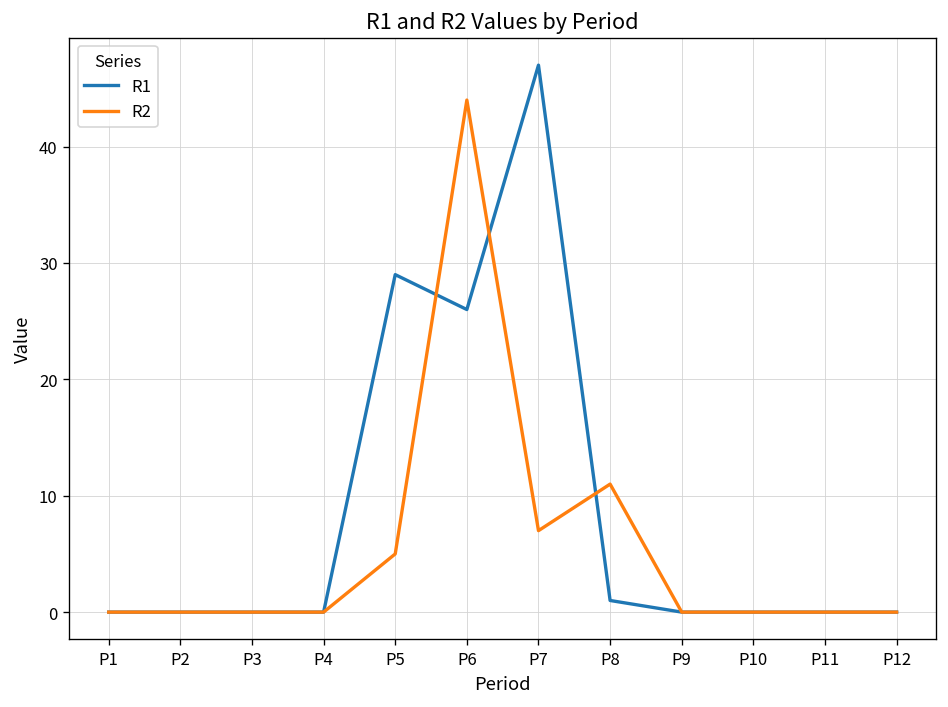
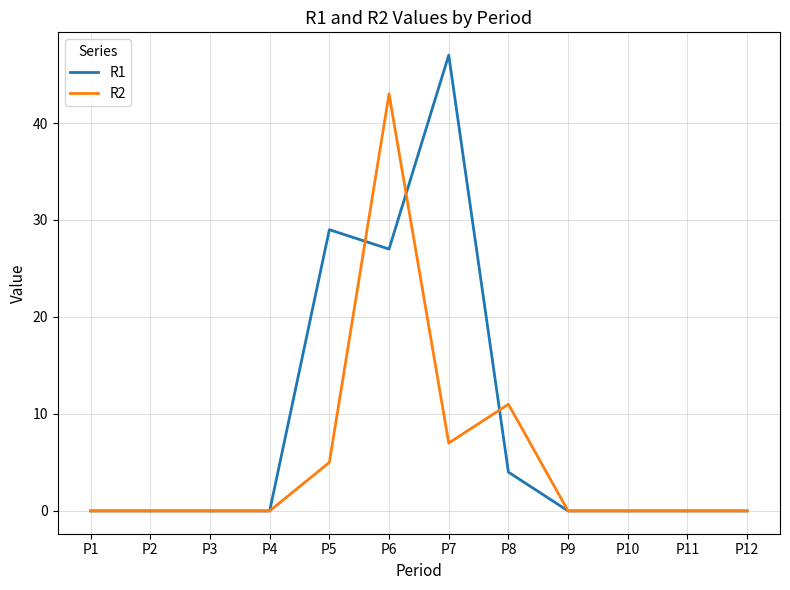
  {
    "R1": {
      "P5": 29,
-     "P6": 26,
+     "P6": 27,
      "P7": 47,
-     "P8": 1
+     "P8": 4
    },
    "R2": {
      "P5": 5,
-     "P6": 44,
+     "P6": 43,
      "P7": 7,
      "P8": 11
    }
  }
